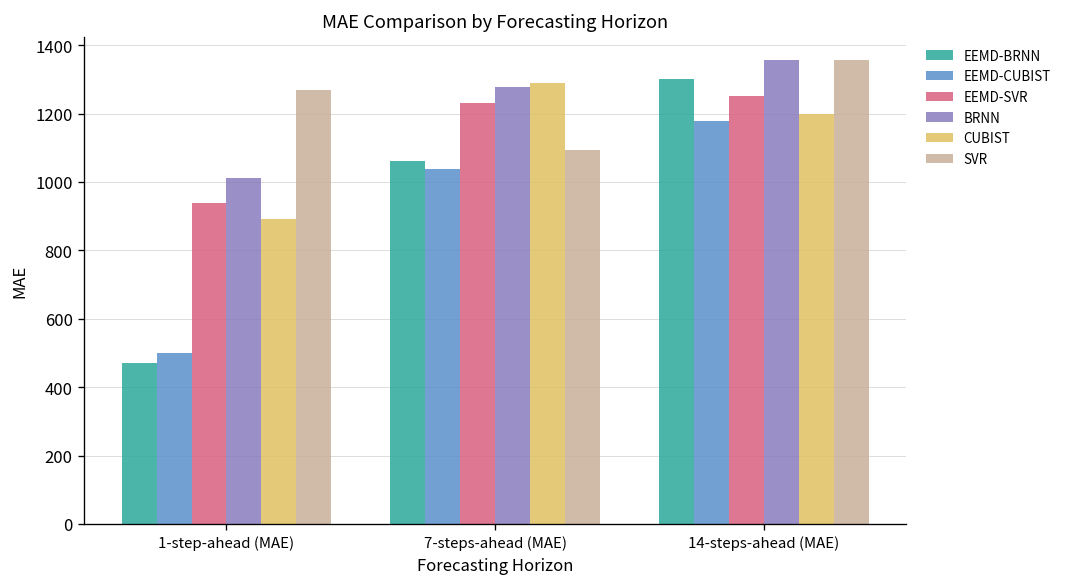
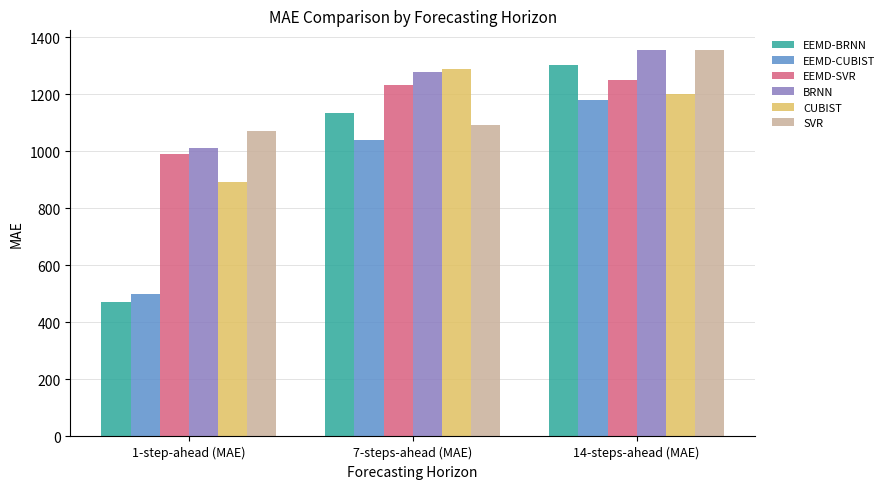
  {
    "EEMD-BRNN": {
      "1-step-ahead (MAE)": 470,
-     "7-steps-ahead (MAE)": 1060,
+     "7-steps-ahead (MAE)": 1130,
      "14-steps-ahead (MAE)": 1300
    },
    "EEMD-SVR": {
-     "1-step-ahead (MAE)": 940,
+     "1-step-ahead (MAE)": 990,
      "7-steps-ahead (MAE)": 1230,
      "14-steps-ahead (MAE)": 1250
    },
    "CUBIST": {
      "1-step-ahead (MAE)": 890,
      "7-steps-ahead (MAE)": 1290,
      "14-steps-ahead (MAE)": 1200
    },
    "SVR": {
-     "1-step-ahead (MAE)": 1270,
+     "1-step-ahead (MAE)": 1070,
      "7-steps-ahead (MAE)": 1090,
      "14-steps-ahead (MAE)": 1360
    }
  }
